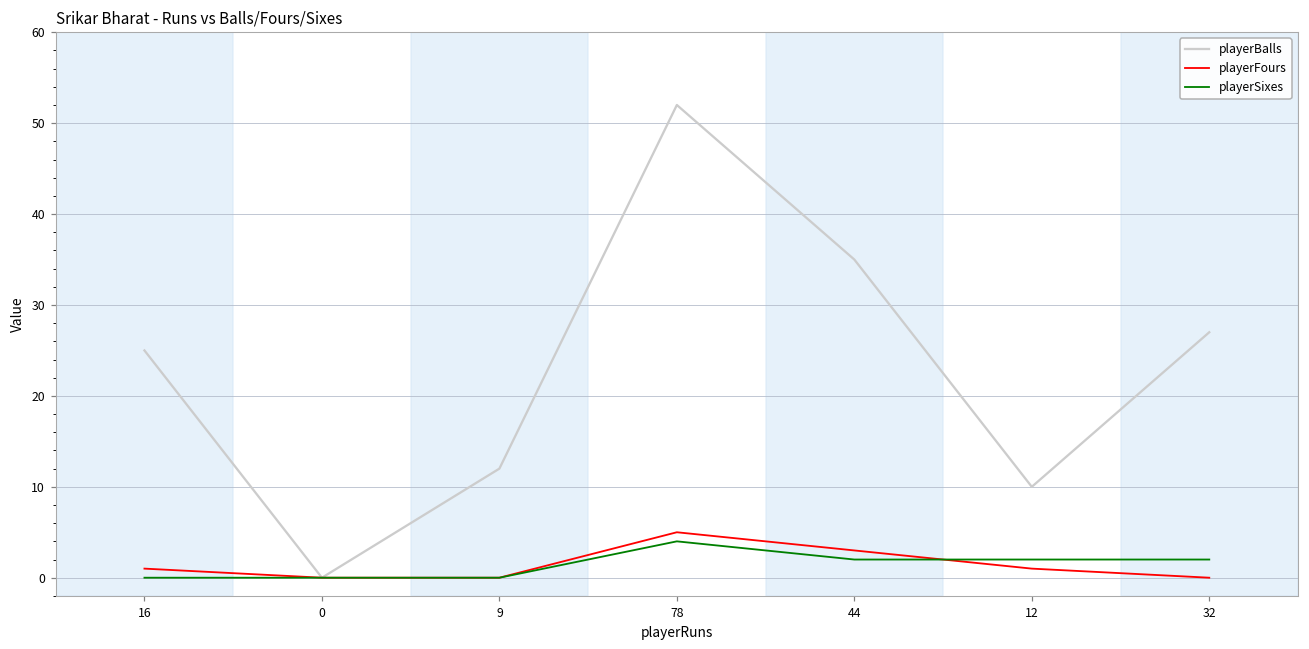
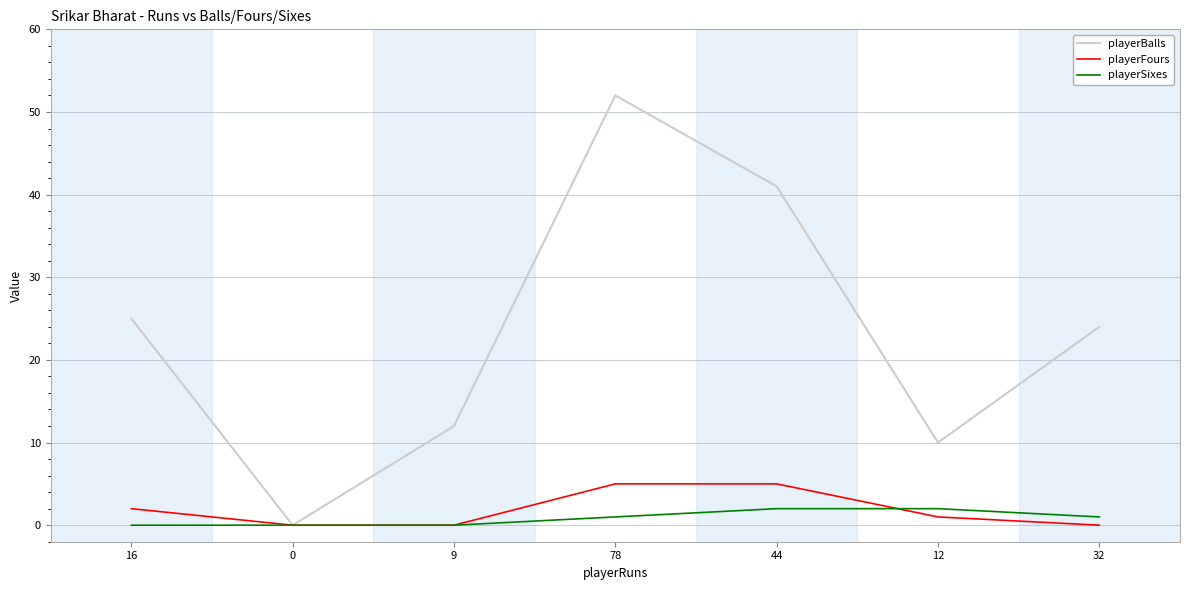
  {
    "playerBalls": {
      "16": 25,
      "9": 12,
      "78": 52,
-     "44": 35,
+     "44": 41,
      "12": 10,
-     "32": 27
+     "32": 24
    },
    "playerFours": {
-     "16": 1,
+     "16": 2,
      "78": 5,
-     "44": 3,
+     "44": 5,
      "12": 1,
      "32": 0
    },
    "playerSixes": {
      "16": 0,
-     "78": 4,
+     "78": 1,
      "44": 2,
      "12": 2,
-     "32": 2
+     "32": 1
    }
  }
